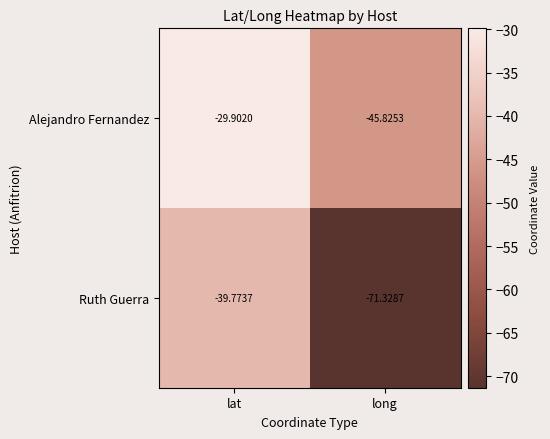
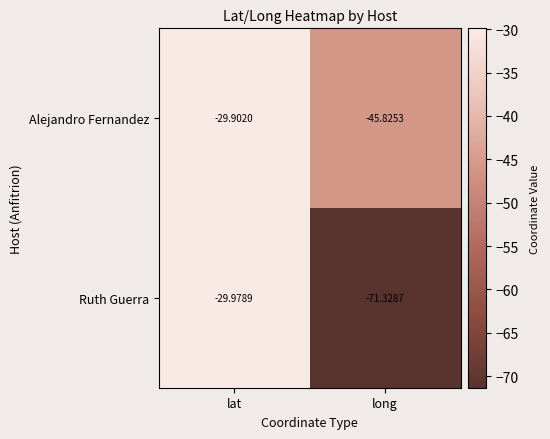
  {
    "Alejandro Fernandez": {
      "lat": -29.9020,
      "long": -45.8253
    },
    "Ruth Guerra": {
-     "lat": -39.7737,
+     "lat": -29.9789,
      "long": -71.3287
    }
  }
